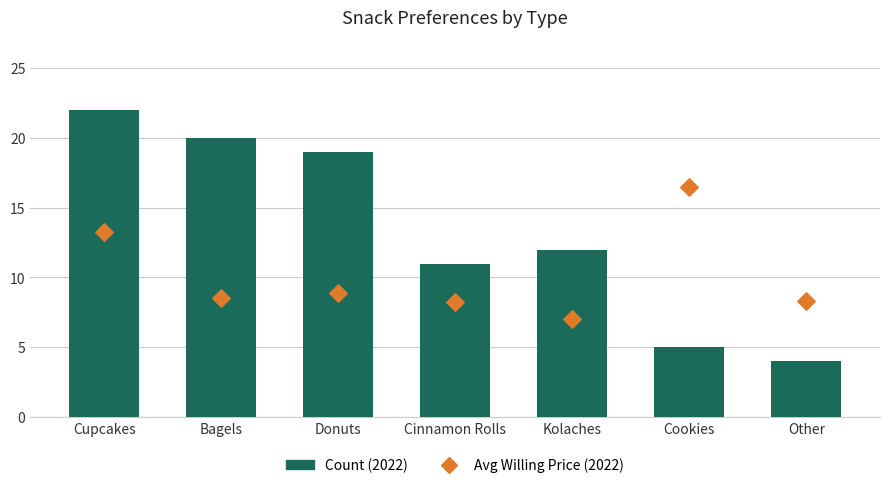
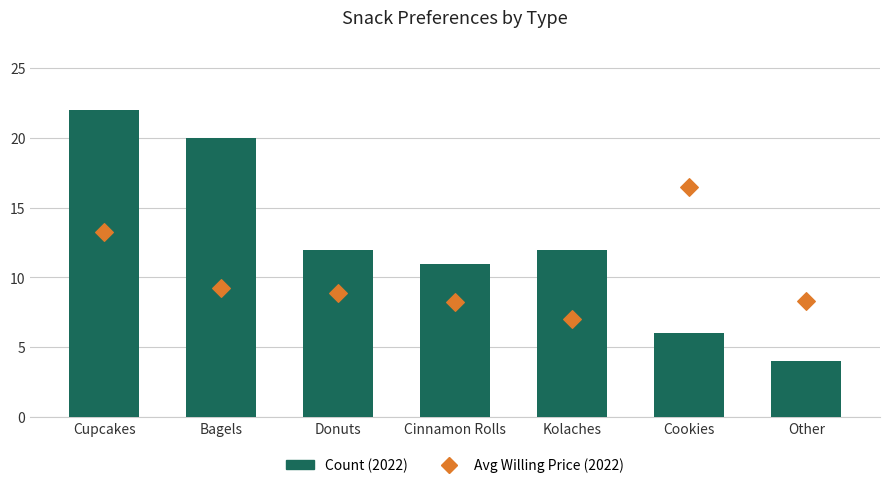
  {
    "Count (2022)": {
      "Cupcakes": 22,
      "Bagels": 20,
-     "Donuts": 19,
+     "Donuts": 12,
      "Cinnamon Rolls": 11,
      "Kolaches": 12,
-     "Cookies": 5,
+     "Cookies": 6,
      "Other": 4
    },
    "Avg Willing Price (2022)": {
-     "Bagels": 8.5
+     "Bagels": 9.2
    }
  }
